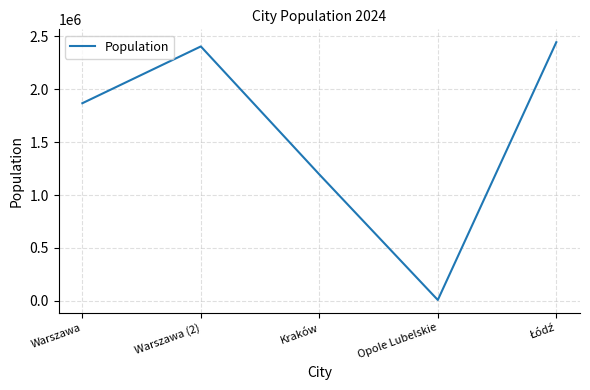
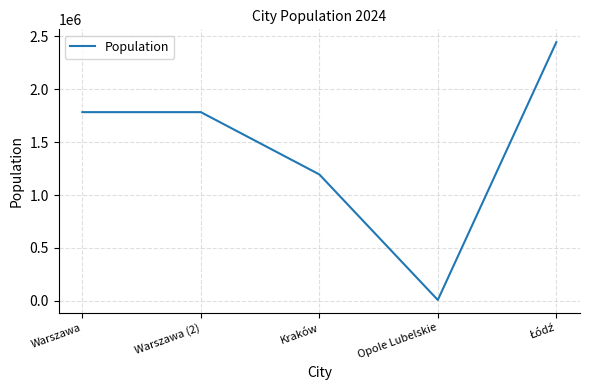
  {
-   "Warszawa": 1870000,
-   "Warszawa (2)": 2400000,
+   "Warszawa": 1780000,
+   "Warszawa (2)": 1780000,
    "Kraków": 1190000,
    "Opole Lubelskie": 10000,
    "Łódź": 2440000
  }
